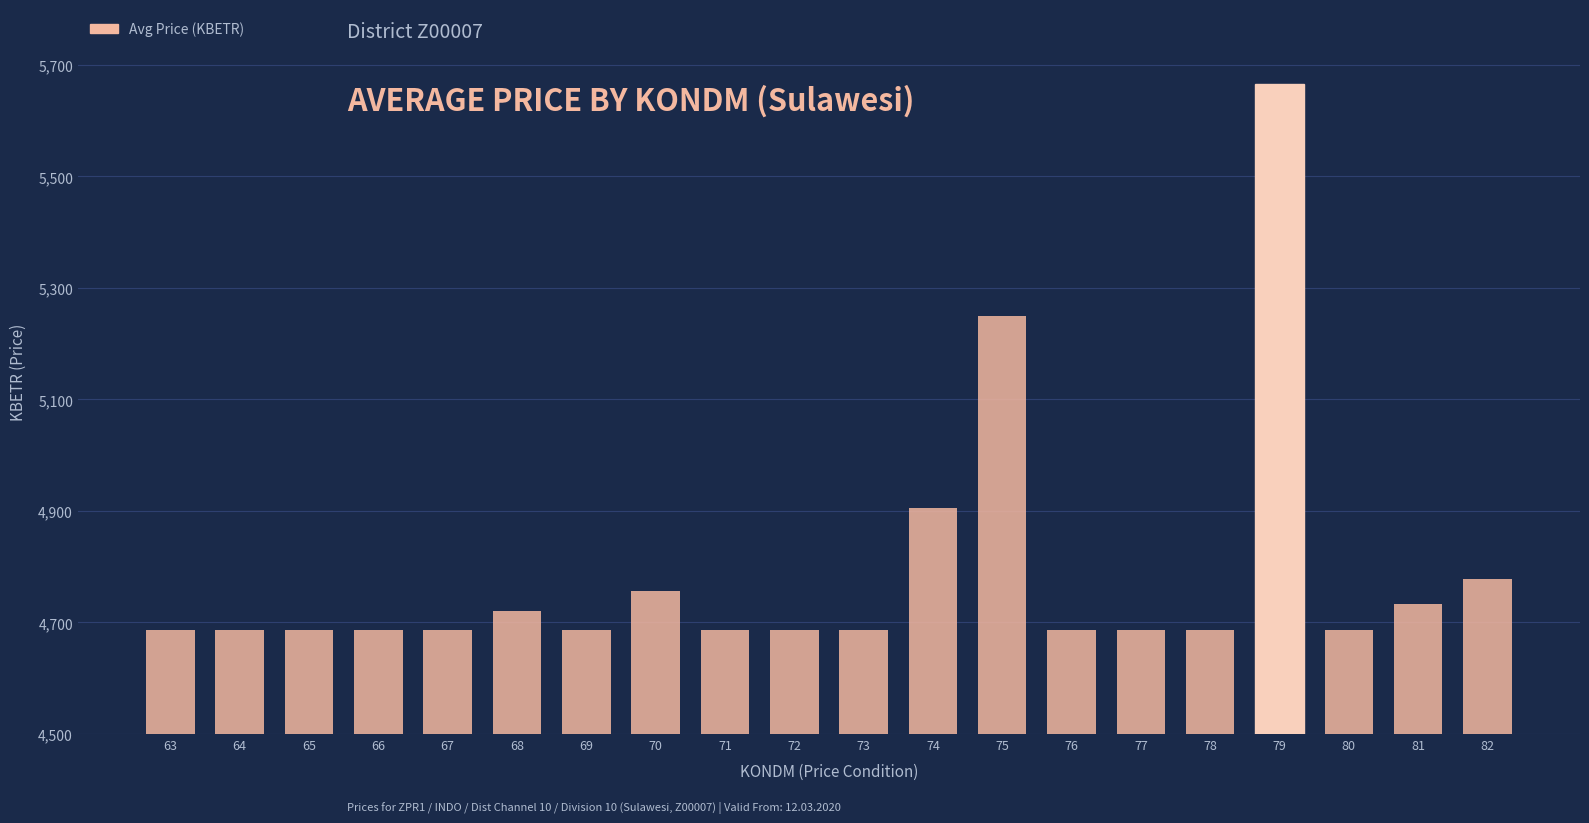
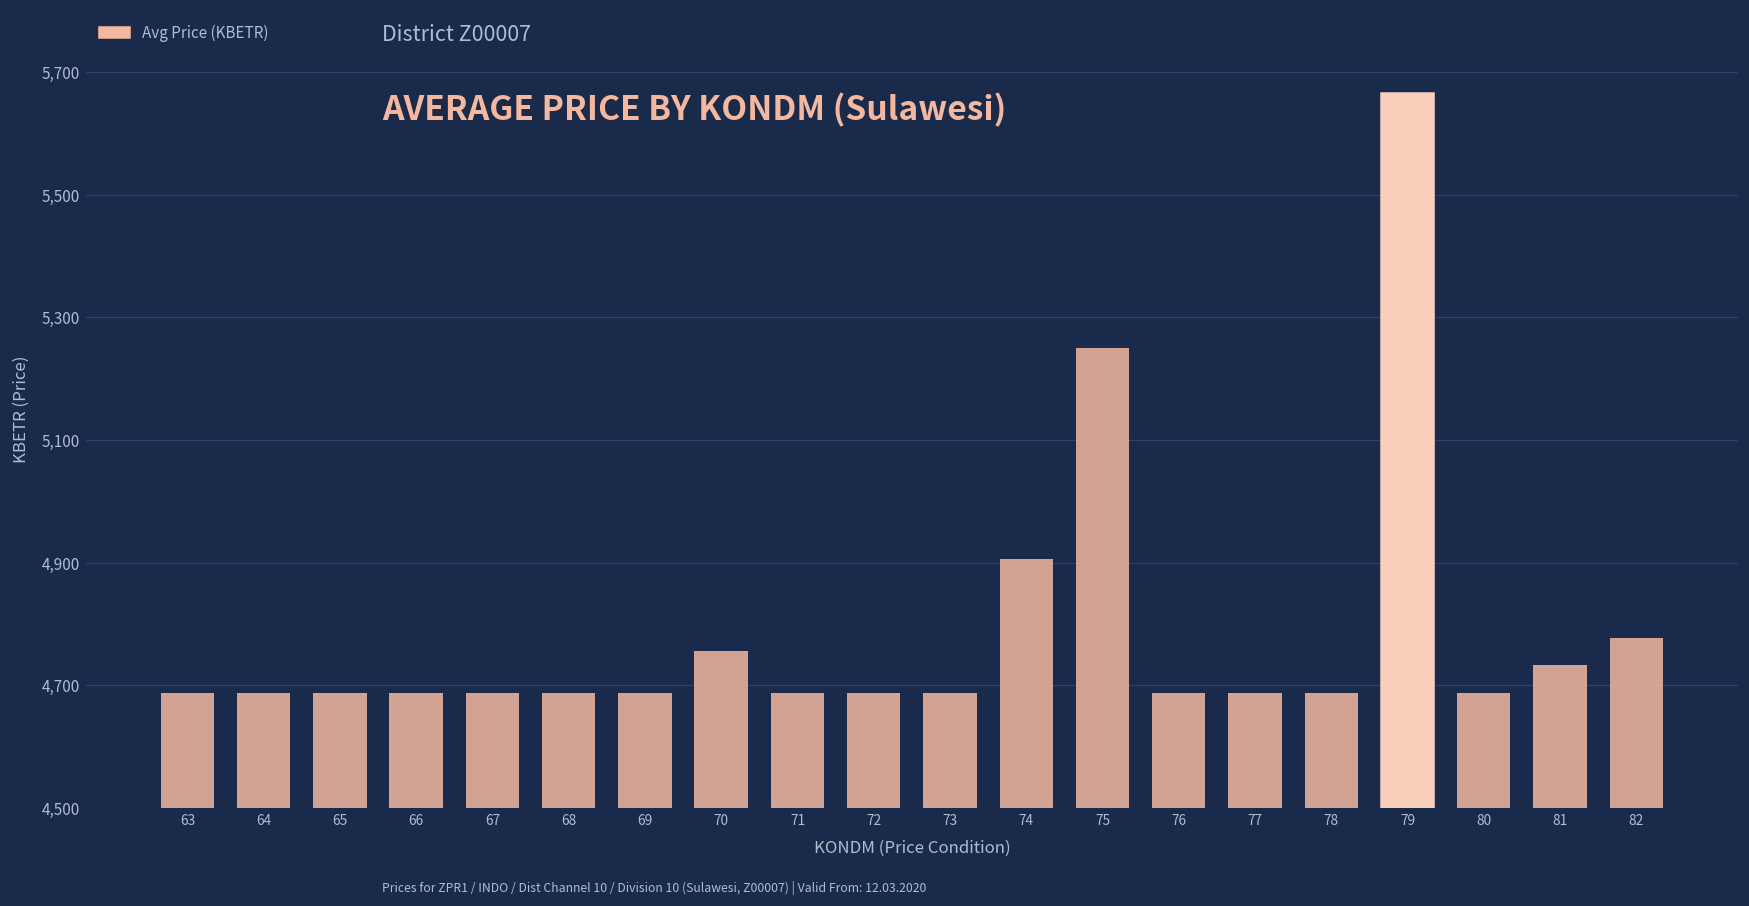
  {
    "63": "4,690",
    "64": "4,690",
    "65": "4,690",
    "66": "4,690",
    "67": "4,690",
-   "68": "4,720",
+   "68": "4,690",
    "69": "4,690",
    "70": "4,760",
    "71": "4,690",
    "72": "4,690",
    "73": "4,690",
    "74": "4,910",
    "75": "5,250",
    "76": "4,690",
    "77": "4,690",
    "78": "4,690",
    "79": "5,670",
    "80": "4,690",
    "81": "4,730",
    "82": "4,780"
  }
